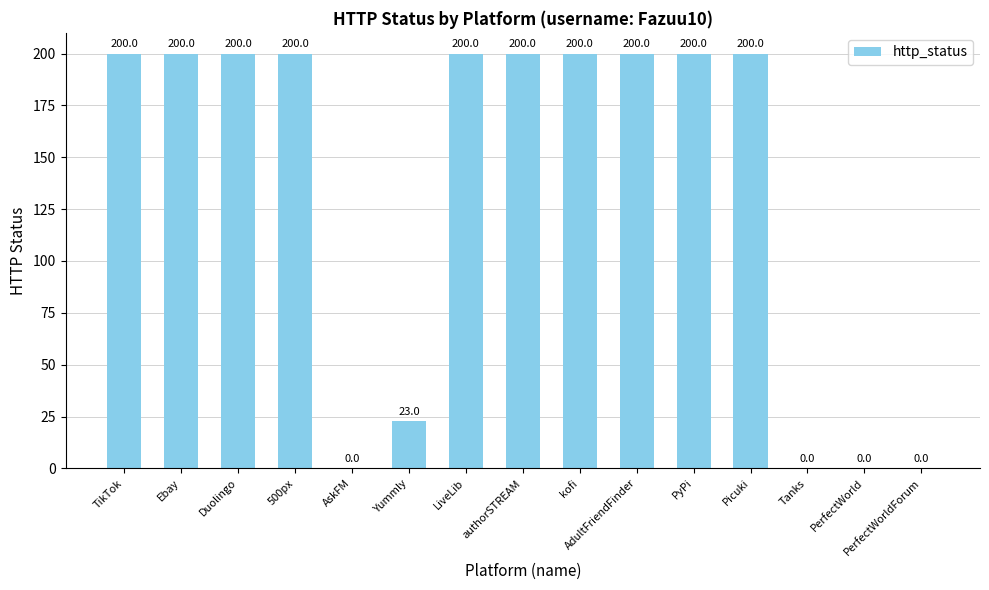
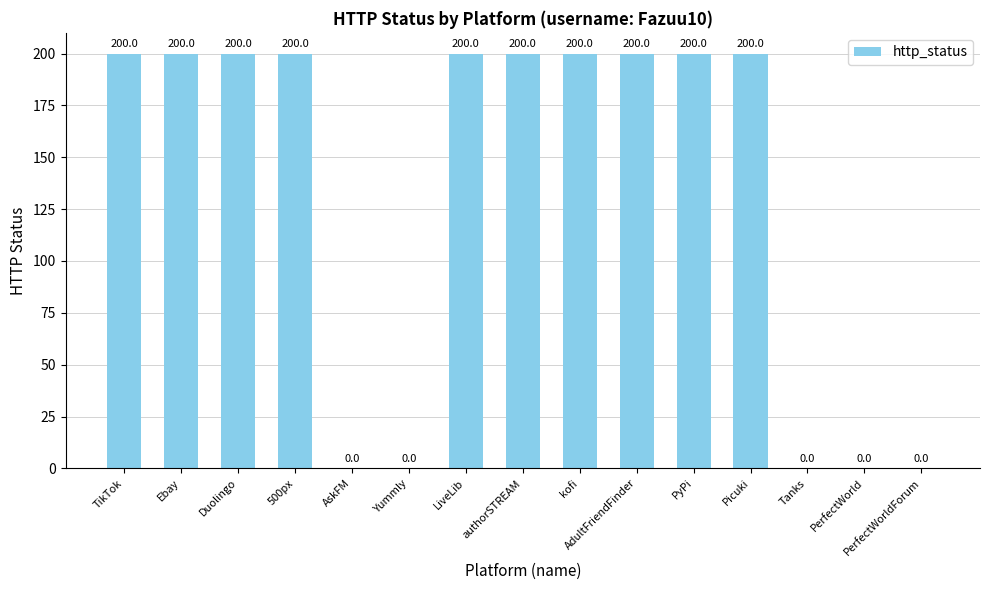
  {
    "TikTok": 200.0,
    "Ebay": 200.0,
    "Duolingo": 200.0,
    "500px": 200.0,
    "AskFM": 0.0,
-   "Yummly": 23.0,
+   "Yummly": 0.0,
    "LiveLib": 200.0,
    "authorSTREAM": 200.0,
    "kofi": 200.0,
    "AdultFriendFinder": 200.0,
    "PyPi": 200.0,
    "Picuki": 200.0,
    "Tanks": 0.0,
    "PerfectWorld": 0.0,
    "PerfectWorldForum": 0.0
  }
